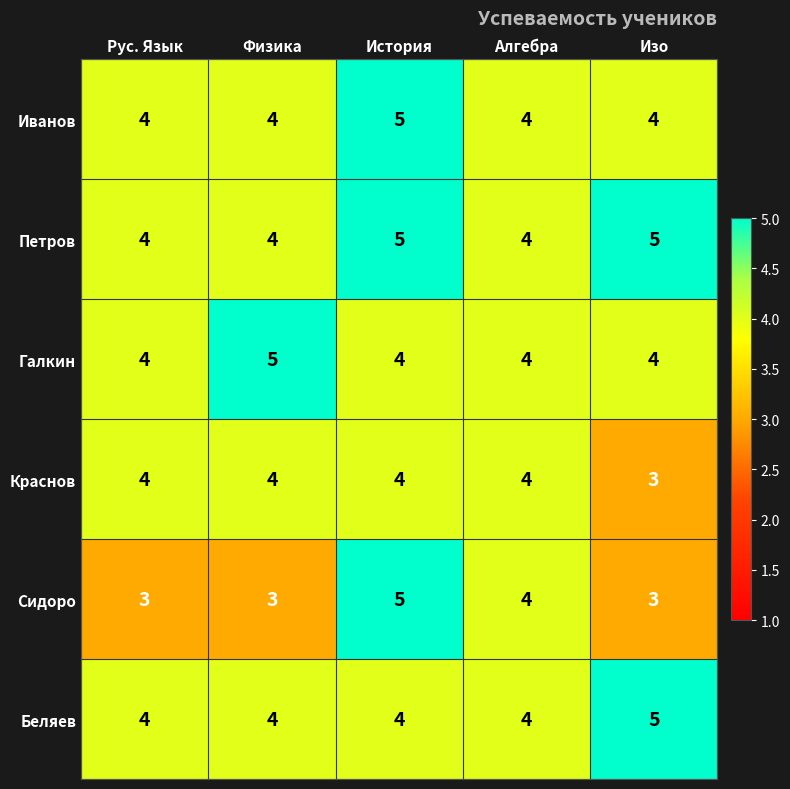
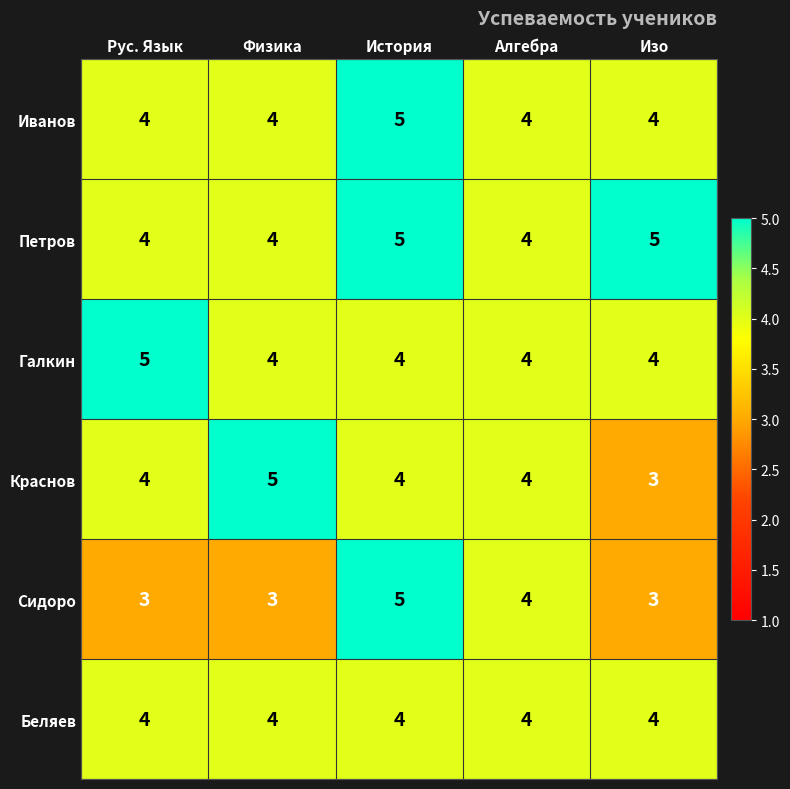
  {
    "Иванов": {
      "Рус. Язык": 4,
      "Физика": 4,
      "История": 5,
      "Алгебра": 4,
      "Изо": 4
    },
    "Петров": {
      "Рус. Язык": 4,
      "Физика": 4,
      "История": 5,
      "Алгебра": 4,
      "Изо": 5
    },
    "Галкин": {
-     "Рус. Язык": 4,
-     "Физика": 5,
+     "Рус. Язык": 5,
+     "Физика": 4,
      "История": 4,
      "Алгебра": 4,
      "Изо": 4
    },
    "Краснов": {
      "Рус. Язык": 4,
-     "Физика": 4,
+     "Физика": 5,
      "История": 4,
      "Алгебра": 4,
      "Изо": 3
    },
    "Сидоро": {
      "Рус. Язык": 3,
      "Физика": 3,
      "История": 5,
      "Алгебра": 4,
      "Изо": 3
    },
    "Беляев": {
      "Рус. Язык": 4,
      "Физика": 4,
      "История": 4,
      "Алгебра": 4,
-     "Изо": 5
+     "Изо": 4
    }
  }
